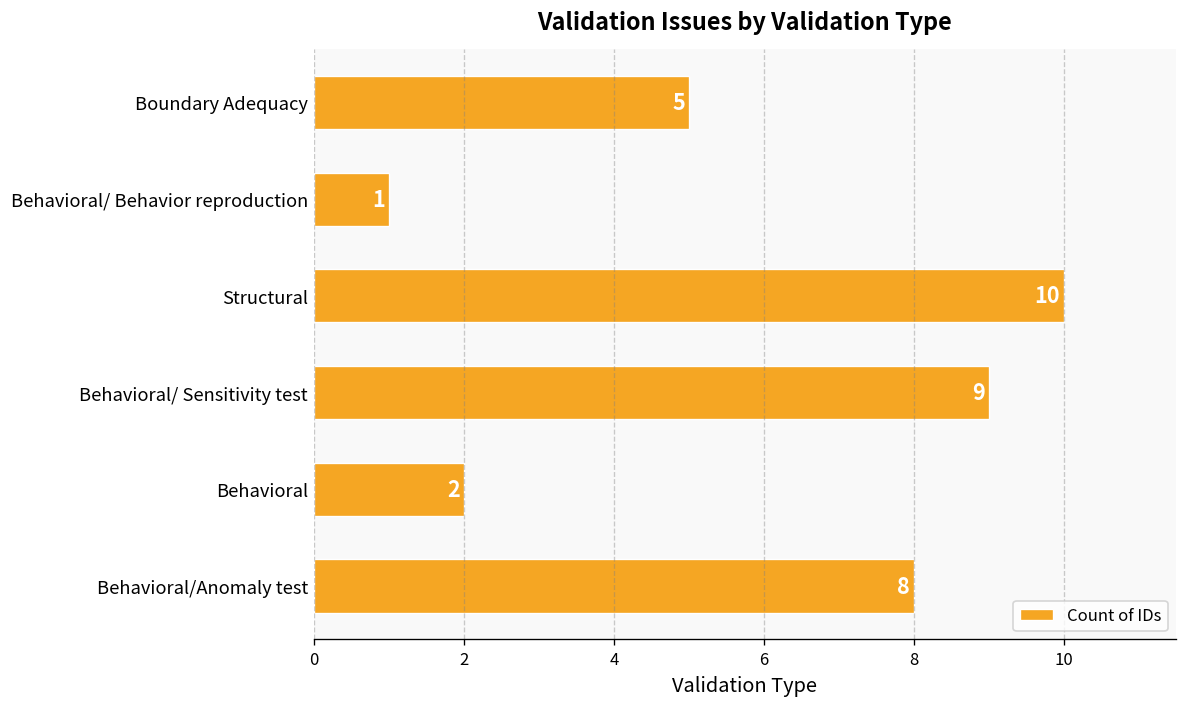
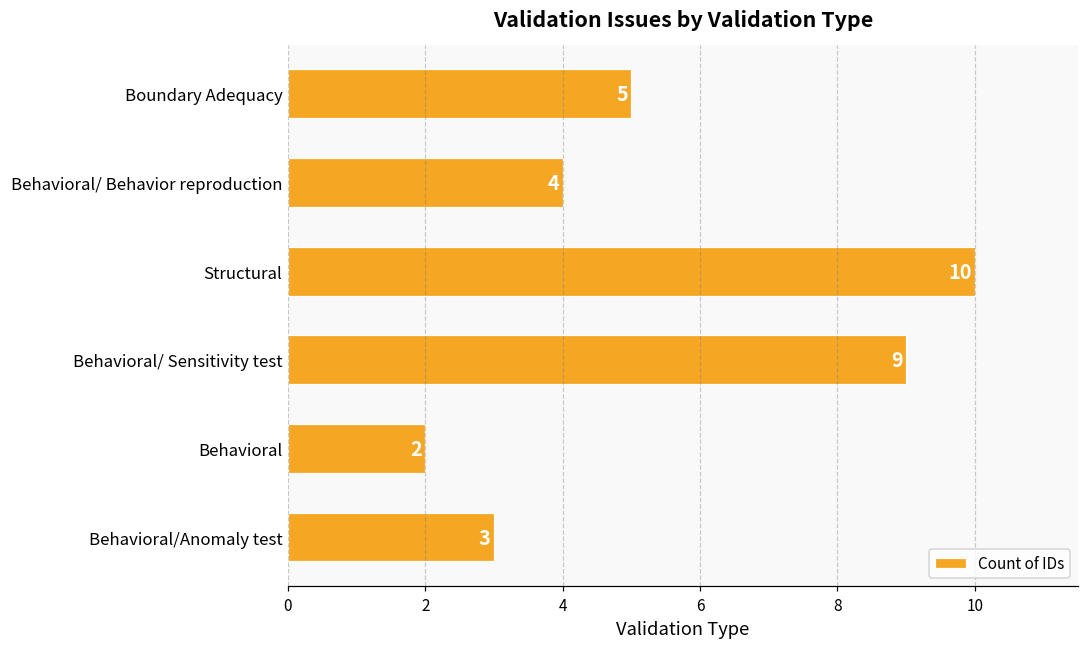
  {
    "Boundary Adequacy": 5,
-   "Behavioral/ Behavior reproduction": 1,
+   "Behavioral/ Behavior reproduction": 4,
    "Structural": 10,
    "Behavioral/ Sensitivity test": 9,
    "Behavioral": 2,
-   "Behavioral/Anomaly test": 8
+   "Behavioral/Anomaly test": 3
  }
